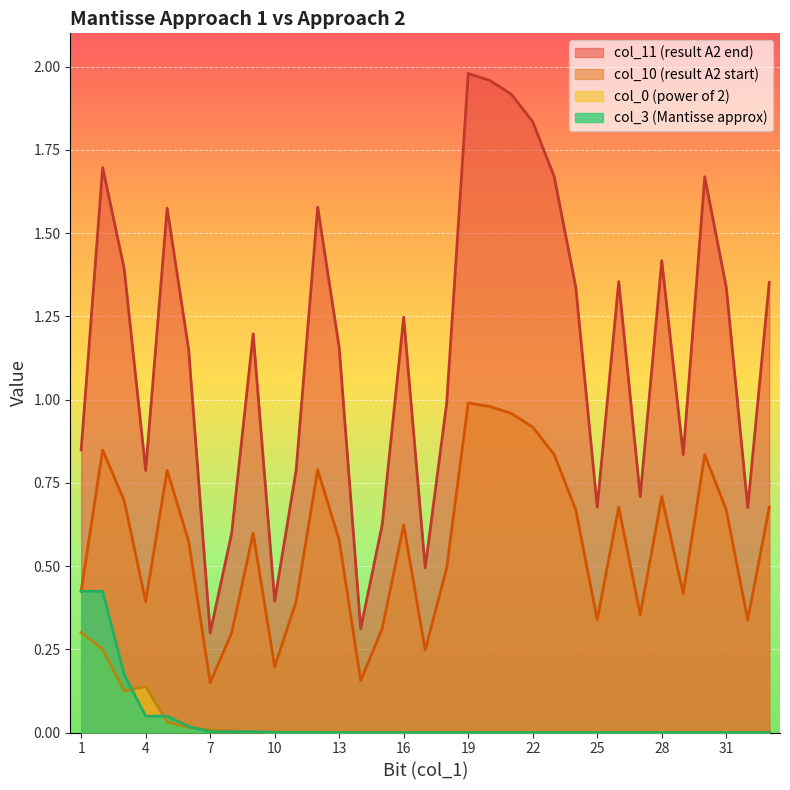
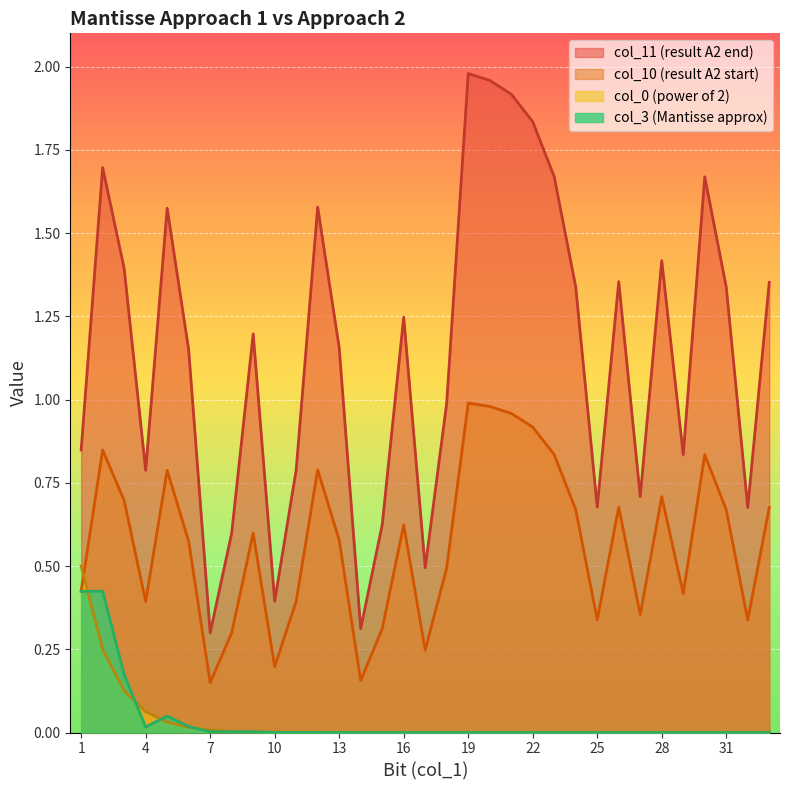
  {
    "col_0 (power of 2)": {
-     "1": 0.3,
-     "4": 0.14
+     "1": 0.5,
+     "4": 0.06
    },
    "col_3 (Mantisse approx)": {
-     "4": 0.05
+     "4": 0.02
    }
  }
